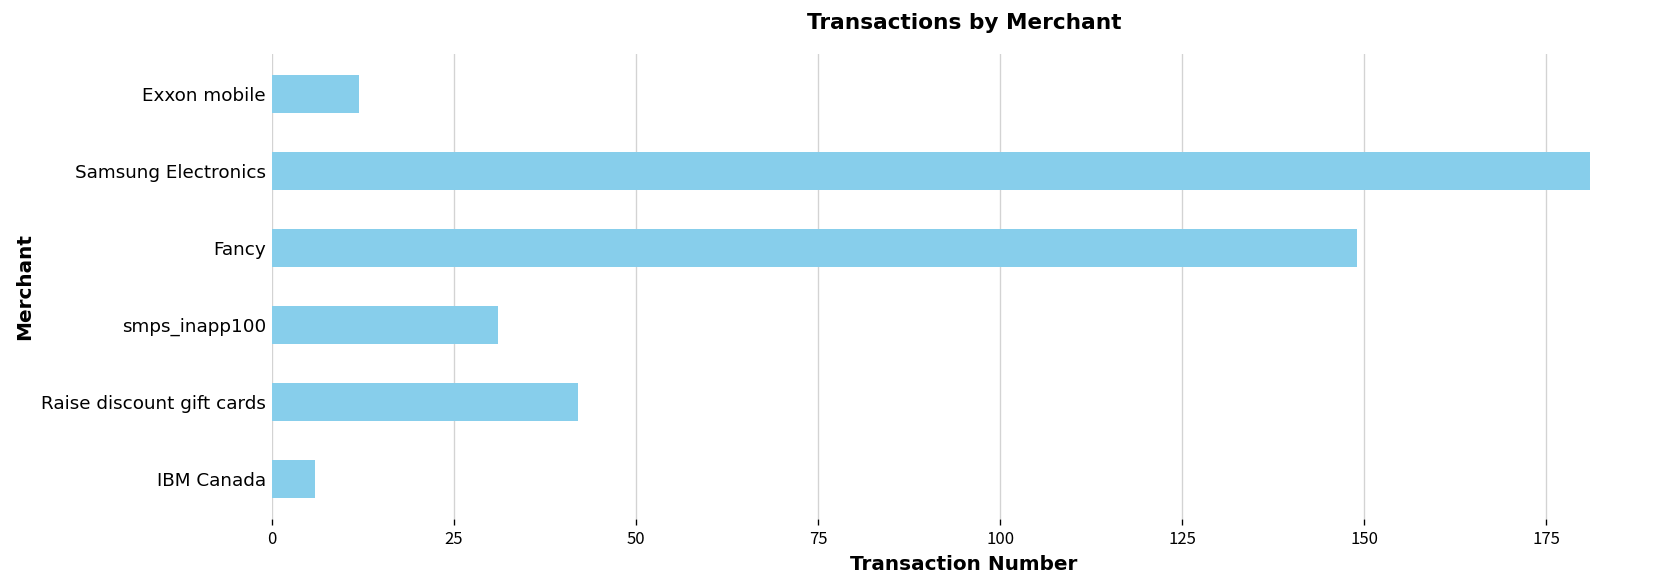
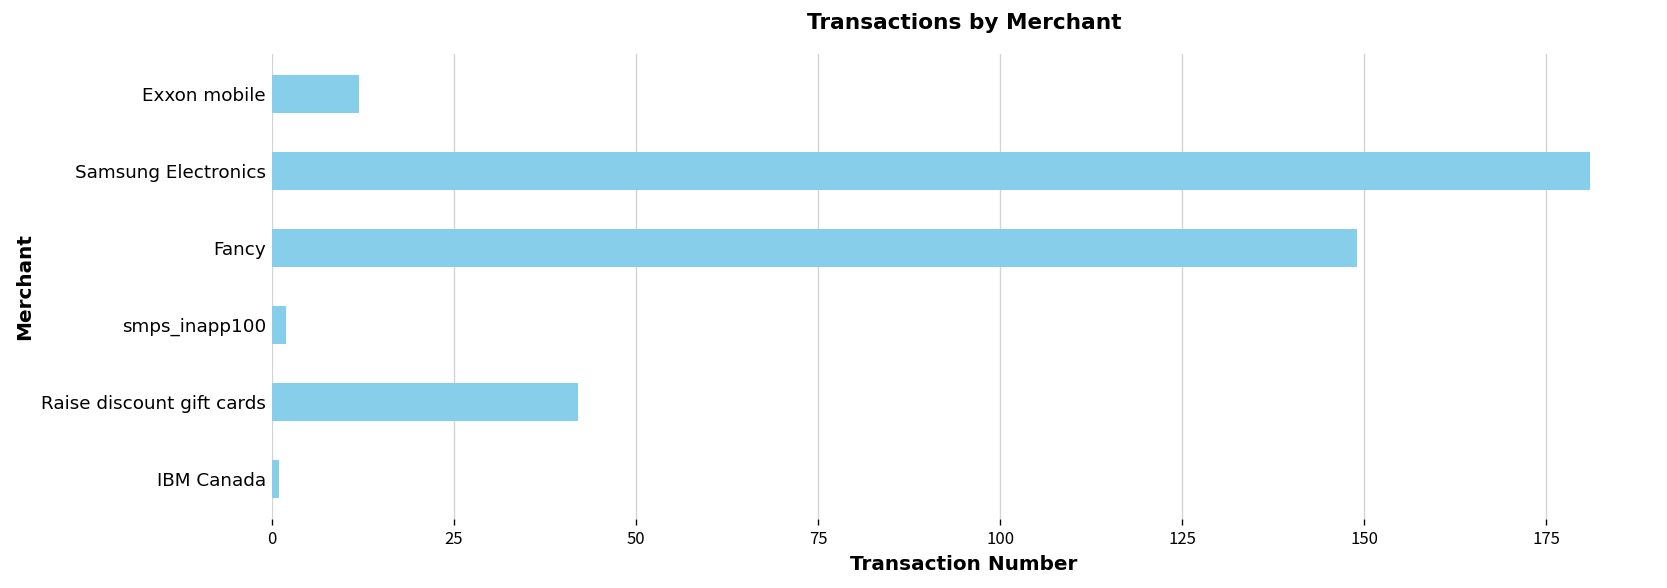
  {
    "Exxon mobile": 12,
    "Samsung Electronics": 181,
    "Fancy": 149,
-   "smps_inapp100": 31,
+   "smps_inapp100": 2,
    "Raise discount gift cards": 42,
-   "IBM Canada": 6
+   "IBM Canada": 1
  }
